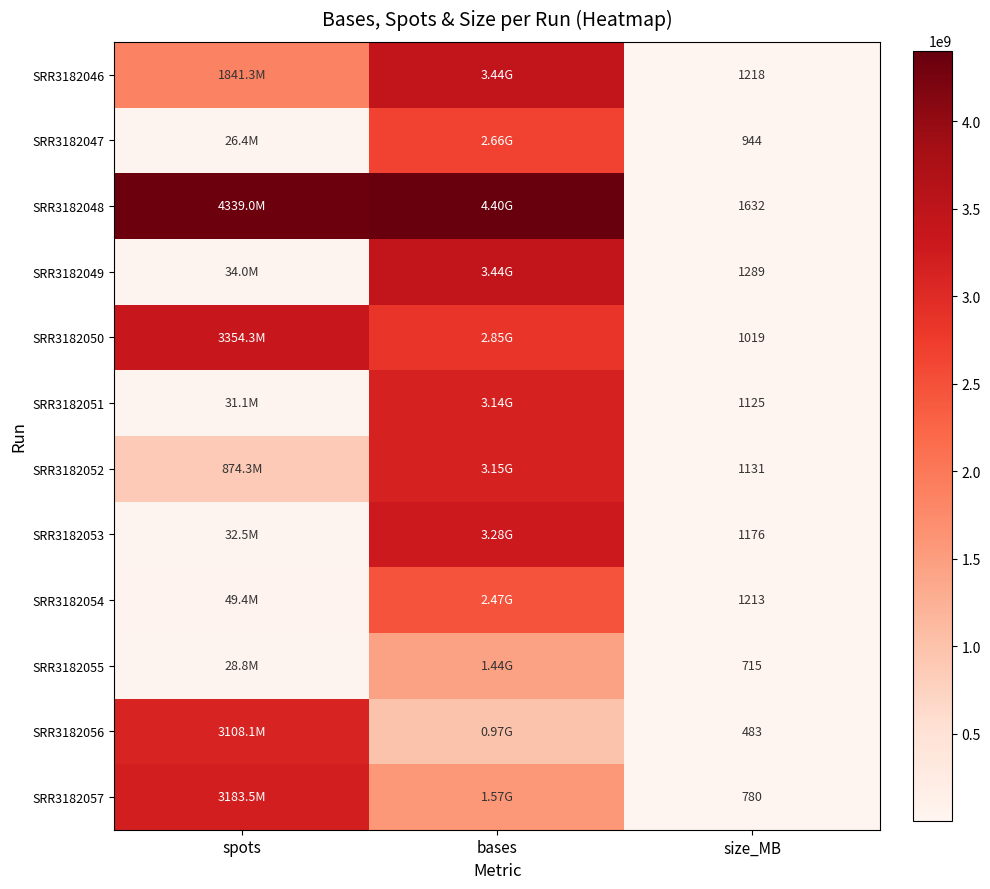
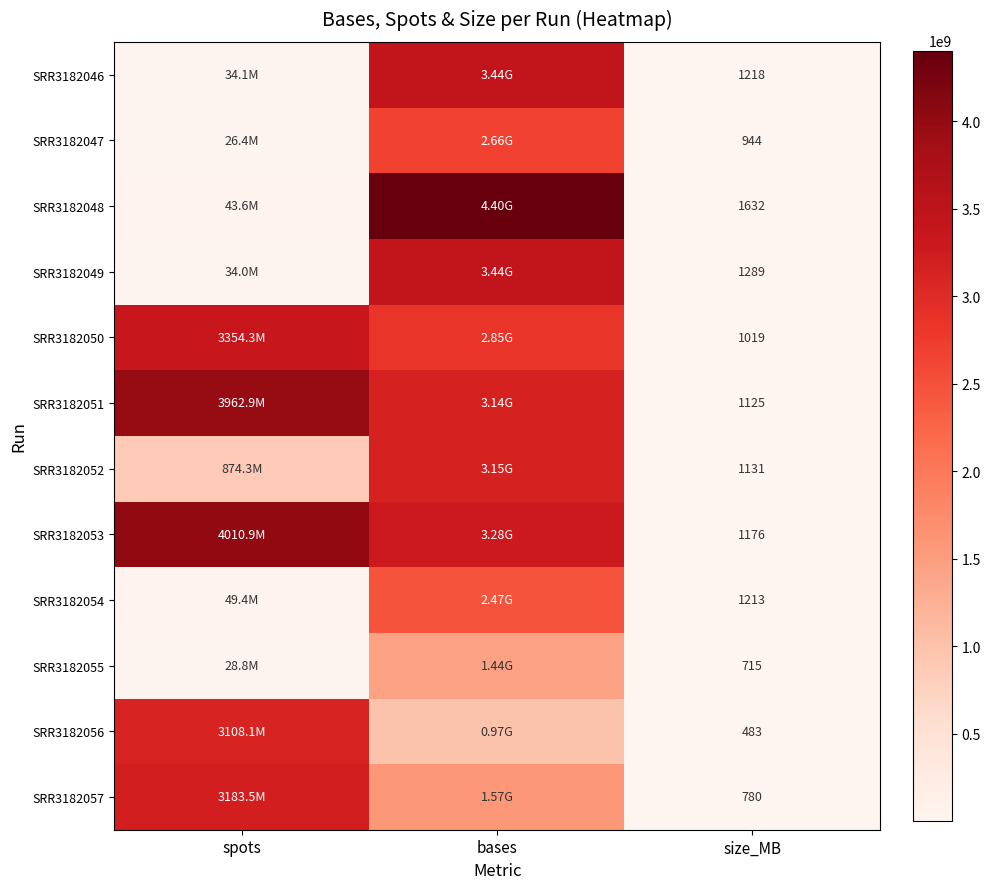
  {
    "SRR3182046": {
-     "spots": "1841.3M",
+     "spots": "34.1M",
      "bases": "3.44G",
      "size_MB": "1218"
    },
    "SRR3182047": {
      "spots": "26.4M",
      "bases": "2.66G",
      "size_MB": "944"
    },
    "SRR3182048": {
-     "spots": "4339.0M",
+     "spots": "43.6M",
      "bases": "4.40G",
      "size_MB": "1632"
    },
    "SRR3182049": {
      "spots": "34.0M",
      "bases": "3.44G",
      "size_MB": "1289"
    },
    "SRR3182050": {
      "spots": "3354.3M",
      "bases": "2.85G",
      "size_MB": "1019"
    },
    "SRR3182051": {
-     "spots": "31.1M",
+     "spots": "3962.9M",
      "bases": "3.14G",
      "size_MB": "1125"
    },
    "SRR3182052": {
      "spots": "874.3M",
      "bases": "3.15G",
      "size_MB": "1131"
    },
    "SRR3182053": {
-     "spots": "32.5M",
+     "spots": "4010.9M",
      "bases": "3.28G",
      "size_MB": "1176"
    },
    "SRR3182054": {
      "spots": "49.4M",
      "bases": "2.47G",
      "size_MB": "1213"
    },
    "SRR3182055": {
      "spots": "28.8M",
      "bases": "1.44G",
      "size_MB": "715"
    },
    "SRR3182056": {
      "spots": "3108.1M",
      "bases": "0.97G",
      "size_MB": "483"
    },
    "SRR3182057": {
      "spots": "3183.5M",
      "bases": "1.57G",
      "size_MB": "780"
    }
  }
